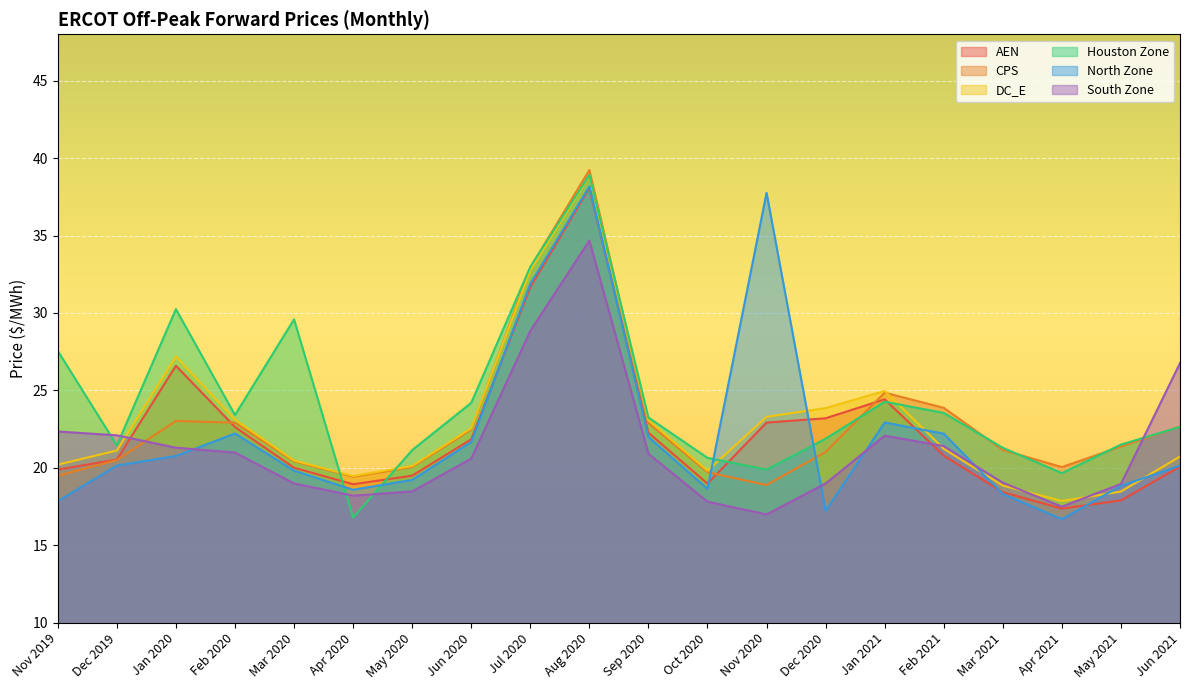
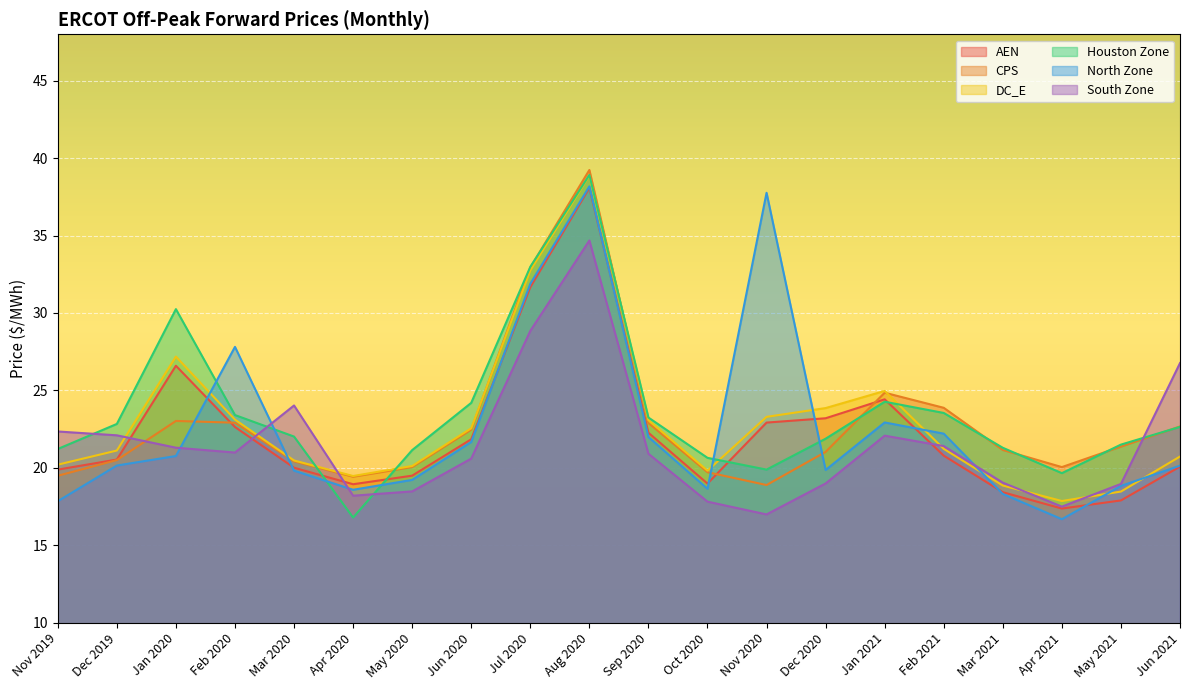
  {
    "Houston Zone": {
-     "Nov 2019": 27.6,
-     "Dec 2019": 21.4,
+     "Nov 2019": 21.2,
+     "Dec 2019": 22.8,
      "Jan 2020": 30.2,
      "Feb 2020": 23.4,
-     "Mar 2020": 29.6,
+     "Mar 2020": 22.0,
      "Apr 2020": 16.8,
      "May 2020": 21.1,
      "Jun 2020": 24.2,
      "Sep 2020": 23.2,
      "Oct 2020": 20.6,
      "Nov 2020": 19.9,
      "Dec 2020": 21.9,
      "Feb 2021": 23.5,
      "Apr 2021": 19.7
    },
    "North Zone": {
      "Nov 2019": 17.8,
      "Dec 2019": 20.1,
      "Jan 2020": 20.8,
-     "Feb 2020": 22.2,
+     "Feb 2020": 27.8,
      "Mar 2020": 19.8,
      "Apr 2020": 18.6,
      "May 2020": 19.2,
      "Jun 2020": 21.7,
      "Jul 2020": 31.9,
      "Sep 2020": 22.0,
      "Oct 2020": 18.6,
      "Nov 2020": 37.8,
-     "Dec 2020": 17.2,
+     "Dec 2020": 19.9,
      "Jan 2021": 22.9,
      "Feb 2021": 22.2,
      "Apr 2021": 16.7
    },
    "South Zone": {
      "Nov 2019": 22.3,
      "Dec 2019": 22.1,
      "Jan 2020": 21.3,
      "Feb 2020": 21.0,
-     "Mar 2020": 19.0,
+     "Mar 2020": 24.0,
      "Apr 2020": 18.2,
      "May 2020": 18.5,
      "Jun 2020": 20.6,
      "Jul 2020": 28.8,
      "Aug 2020": 34.7,
      "Sep 2020": 20.9,
      "Oct 2020": 17.8,
      "Nov 2020": 17.0,
      "Dec 2020": 19.0,
      "Jan 2021": 22.1,
      "Feb 2021": 21.4,
      "Mar 2021": 19.0,
      "Jun 2021": 26.8
    }
  }
